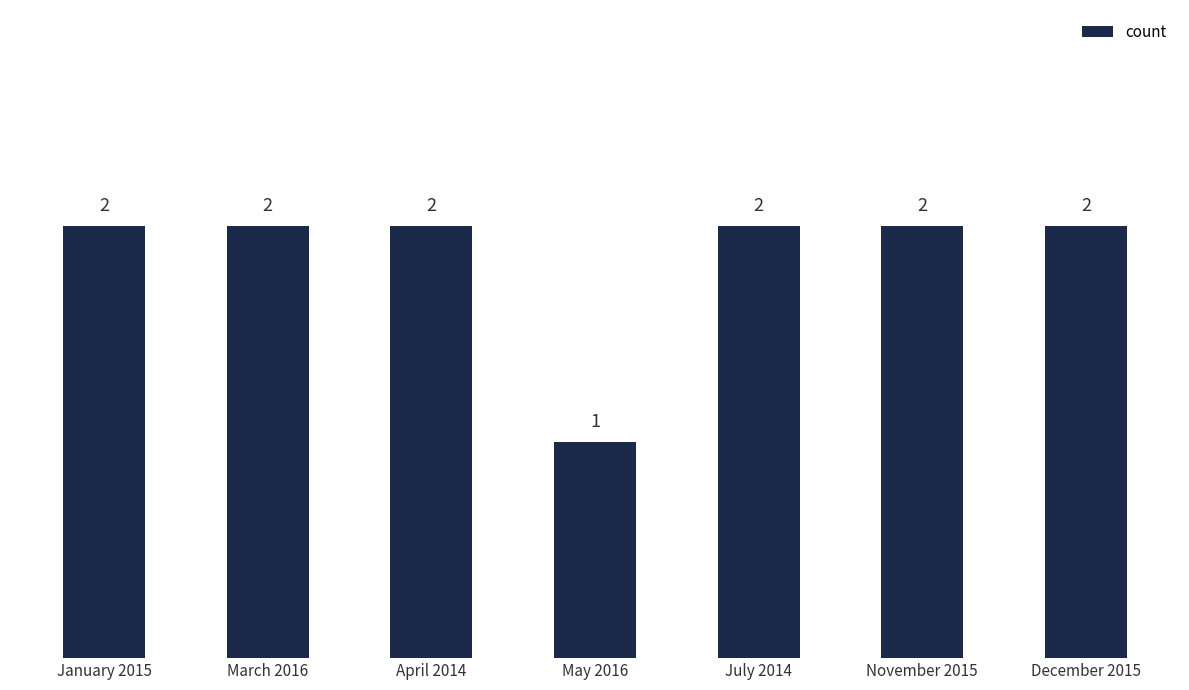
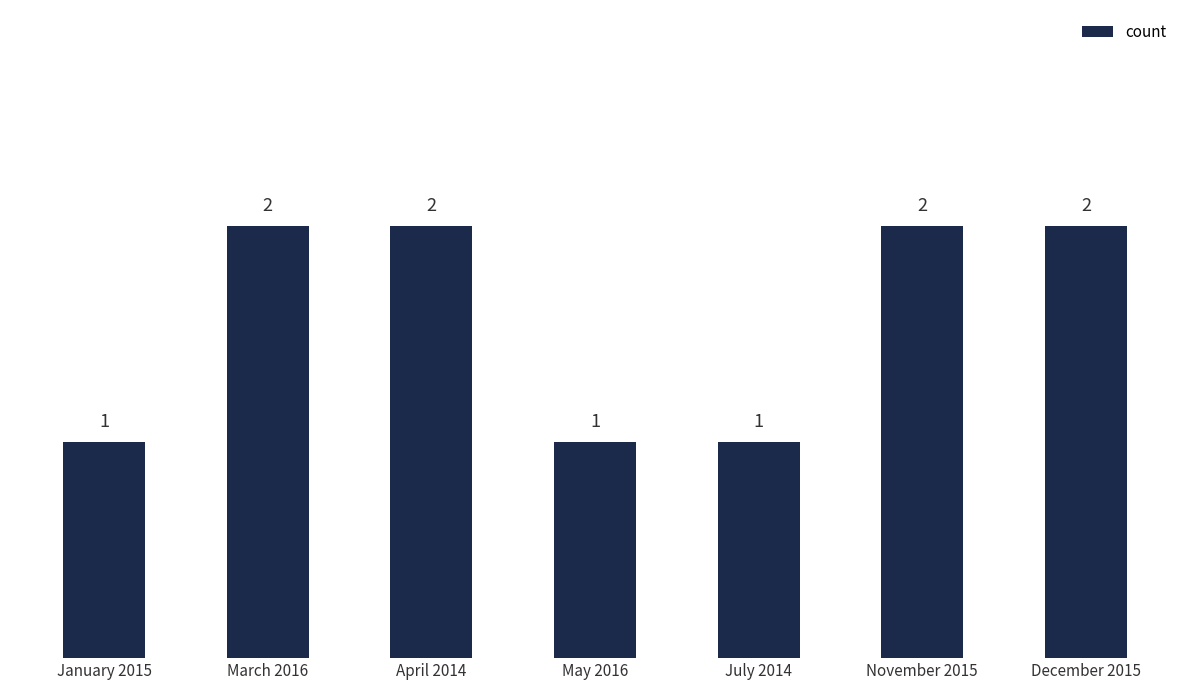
  {
-   "January 2015": 2,
+   "January 2015": 1,
    "March 2016": 2,
    "April 2014": 2,
    "May 2016": 1,
-   "July 2014": 2,
+   "July 2014": 1,
    "November 2015": 2,
    "December 2015": 2
  }
